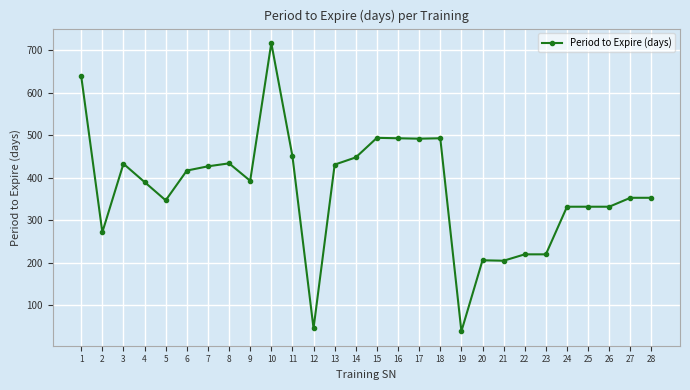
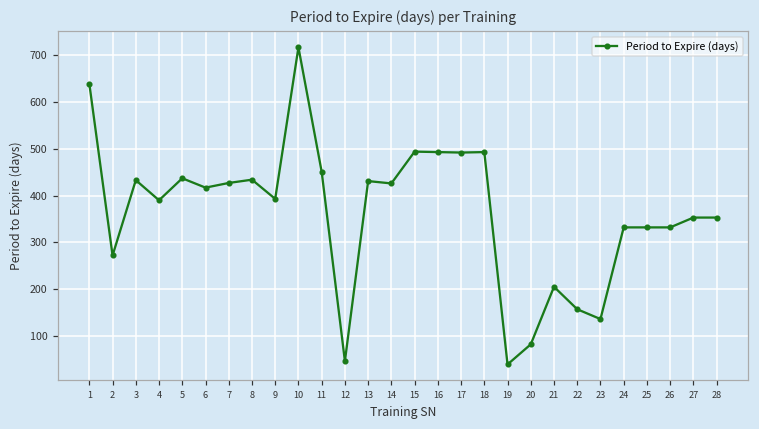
  {
    "1": 640,
    "2": 270,
    "3": 430,
    "4": 390,
-   "5": 350,
+   "5": 440,
    "6": 420,
    "7": 430,
    "8": 430,
    "9": 390,
    "10": 720,
    "11": 450,
    "12": 50,
    "13": 430,
-   "14": 450,
+   "14": 430,
    "15": 490,
    "16": 490,
    "17": 490,
    "18": 490,
    "19": 40,
-   "20": 210,
+   "20": 80,
    "21": 210,
-   "22": 220,
-   "23": 220,
+   "22": 160,
+   "23": 140,
    "24": 330,
    "25": 330,
    "26": 330,
    "27": 350,
    "28": 350
  }
